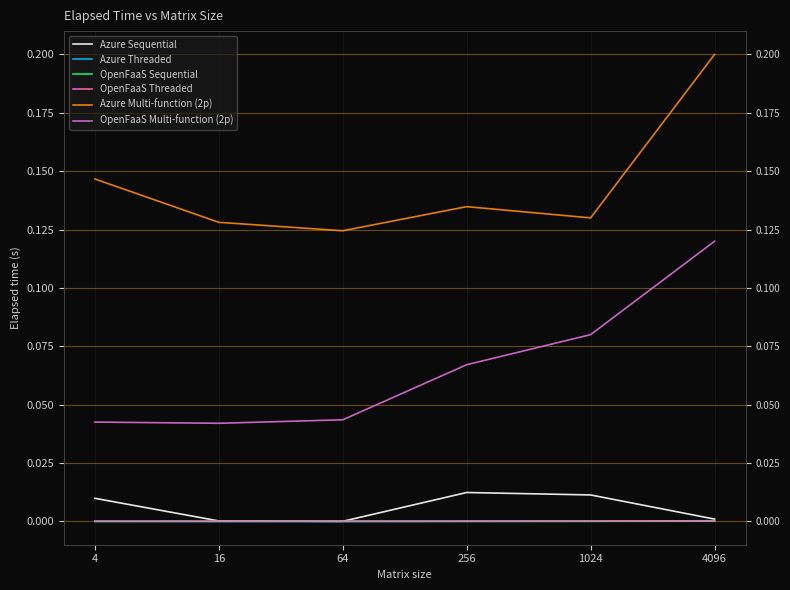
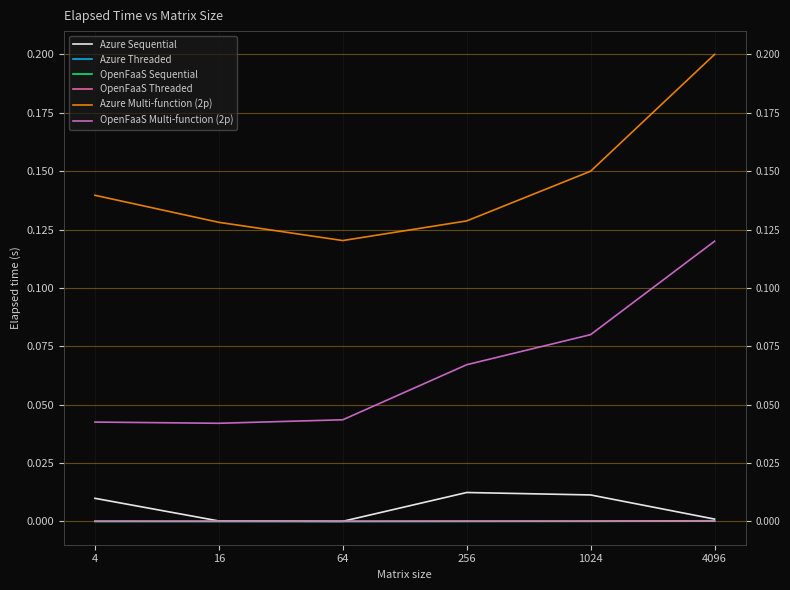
  {
    "Azure Sequential": {
      "4": 0.010,
      "256": 0.012,
      "1024": 0.011
    },
    "Azure Multi-function (2p)": {
-     "4": 0.147,
+     "4": 0.140,
      "16": 0.128,
-     "64": 0.124,
-     "256": 0.135,
-     "1024": 0.13,
+     "64": 0.120,
+     "256": 0.129,
+     "1024": 0.15,
      "4096": 0.200
    }
  }
